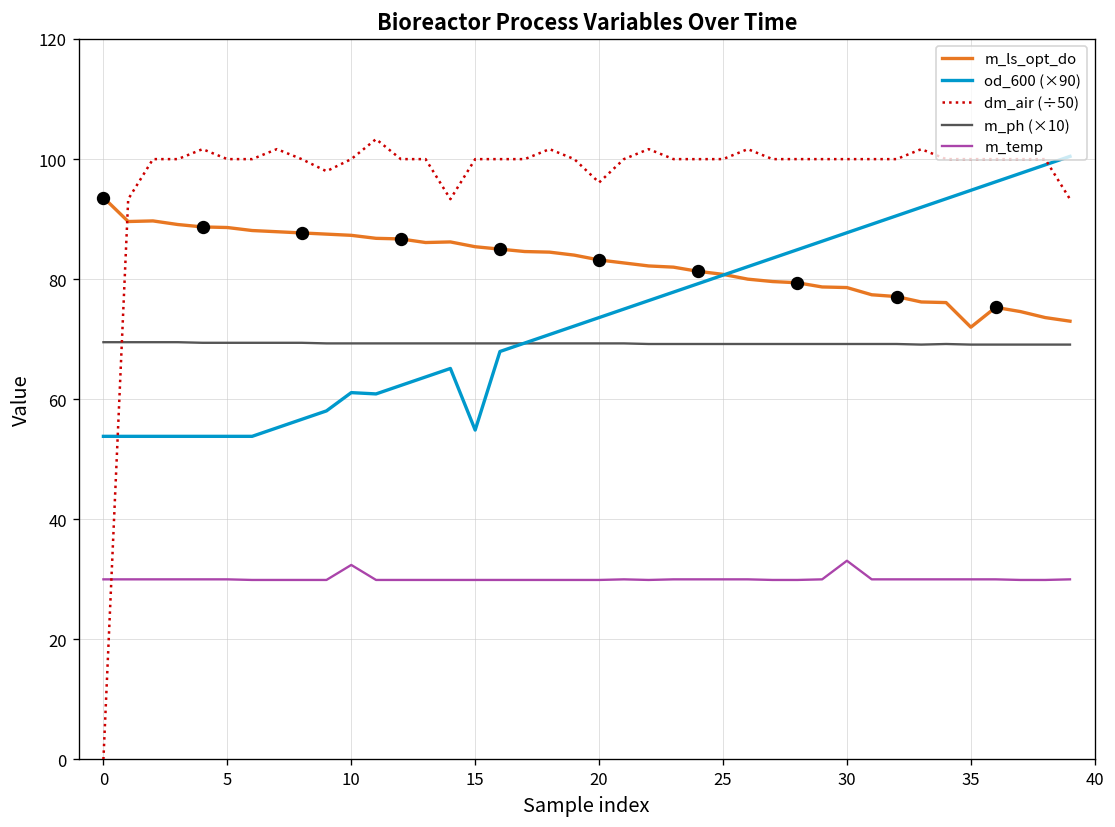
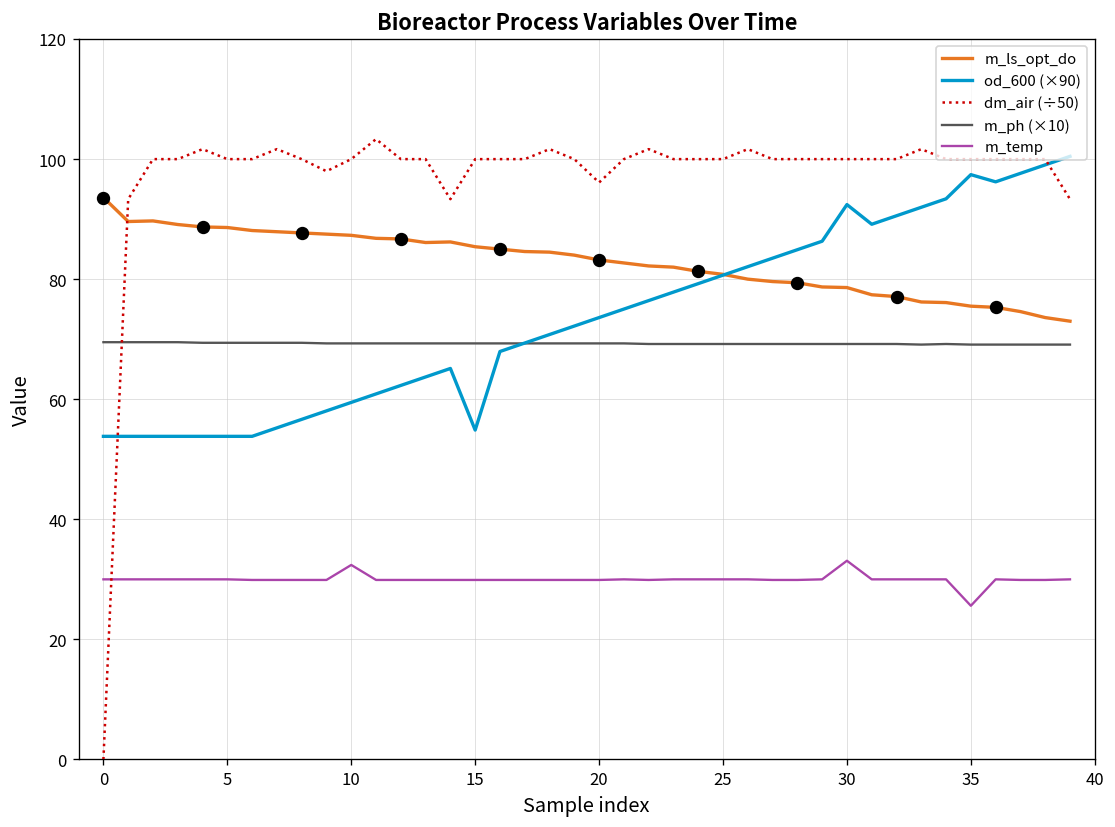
  {
    "m_ls_opt_do": {
      "5": 89,
      "10": 87,
      "15": 85,
      "30": 79,
-     "35": 72
+     "35": 76
    },
    "od_600 (×90)": {
      "0": 54,
      "5": 54,
-     "10": 61,
+     "10": 59,
      "15": 55,
      "20": 74,
-     "30": 88,
-     "35": 95
+     "30": 92,
+     "35": 97
    },
    "dm_air (÷50)": {
      "0": 0,
      "5": 100,
      "10": 100,
      "15": 100,
      "20": 96,
      "25": 100,
      "30": 100
    },
    "m_ph (×10)": {
      "0": 70,
      "5": 69,
      "10": 69,
      "15": 69,
      "20": 69,
      "25": 69,
      "30": 69,
      "35": 69
    },
    "m_temp": {
      "0": 30,
      "5": 30,
      "10": 32,
      "15": 30,
      "20": 30,
      "25": 30,
      "30": 33,
-     "35": 30
+     "35": 26
    }
  }
